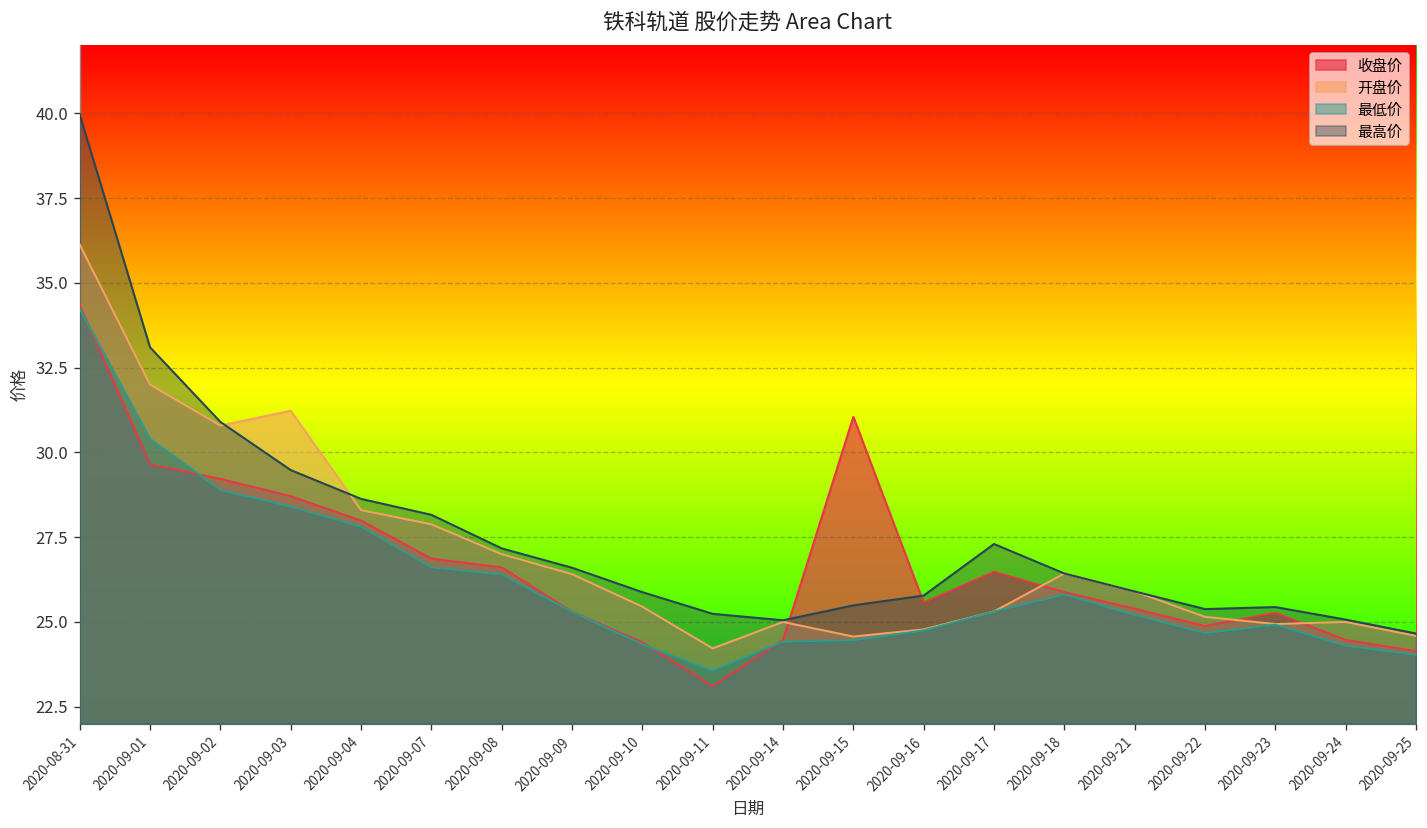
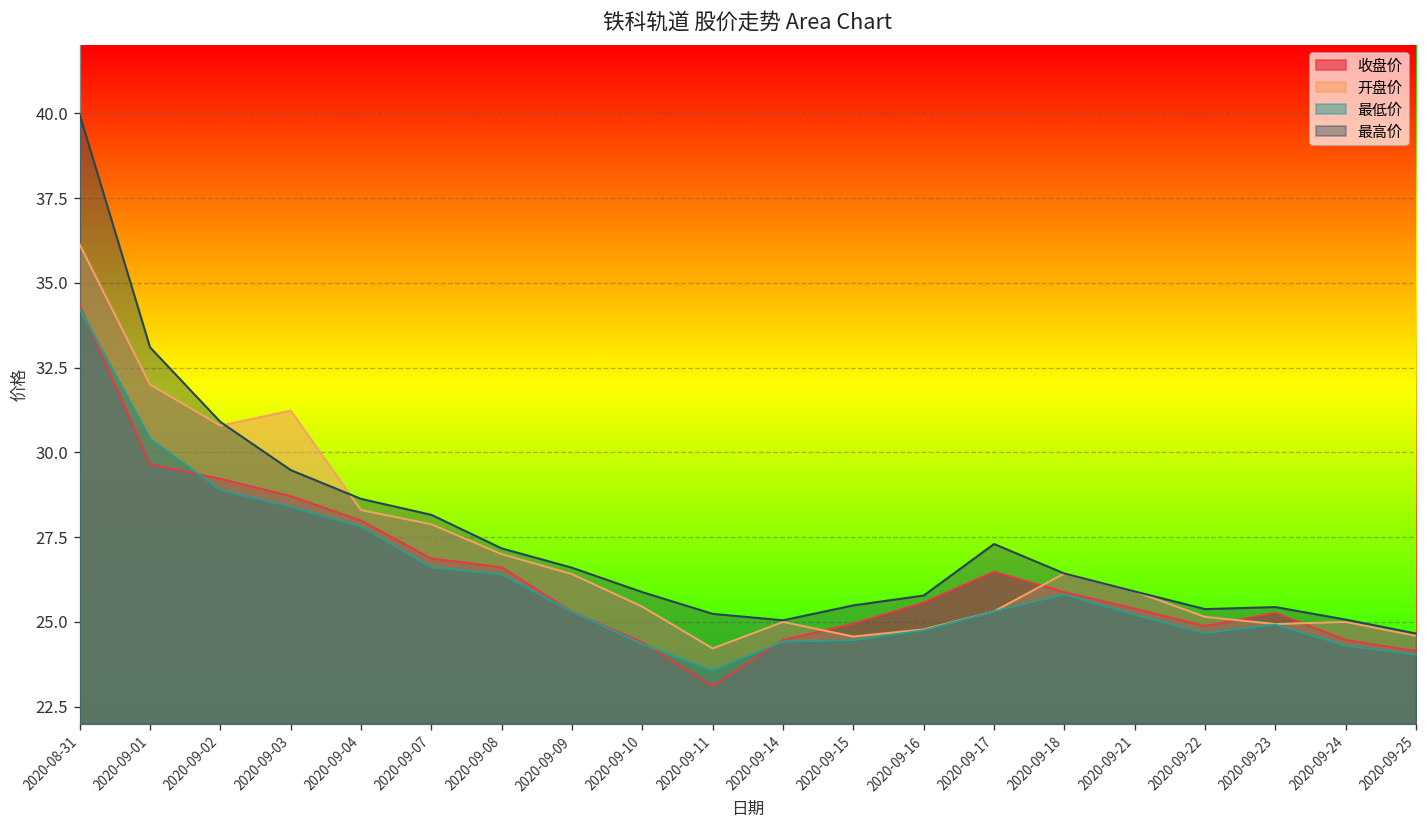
  {
    "收盘价": {
      "2020-09-01": 29.7,
      "2020-09-02": 29.2,
      "2020-09-03": 28.7,
      "2020-09-04": 28.0,
      "2020-09-07": 26.9,
      "2020-09-08": 26.6,
      "2020-09-11": 23.1,
-     "2020-09-15": 31.1,
+     "2020-09-15": 25.0,
      "2020-09-16": 25.6,
      "2020-09-17": 26.5,
      "2020-09-21": 25.4,
      "2020-09-22": 24.9,
      "2020-09-23": 25.3,
      "2020-09-24": 24.5
    },
    "开盘价": {
      "2020-09-01": 32.0,
      "2020-09-02": 30.8,
      "2020-09-03": 31.2,
      "2020-09-04": 28.3,
      "2020-09-07": 27.9,
      "2020-09-08": 27.0,
      "2020-09-09": 26.4,
      "2020-09-10": 25.5,
      "2020-09-11": 24.2,
      "2020-09-15": 24.6,
      "2020-09-22": 25.2
    }
  }
